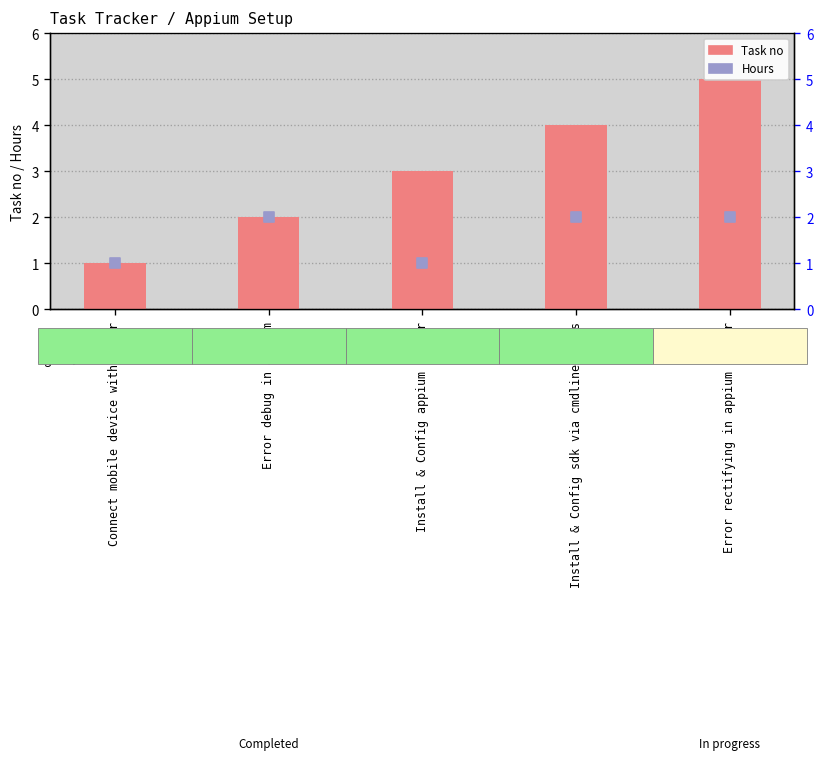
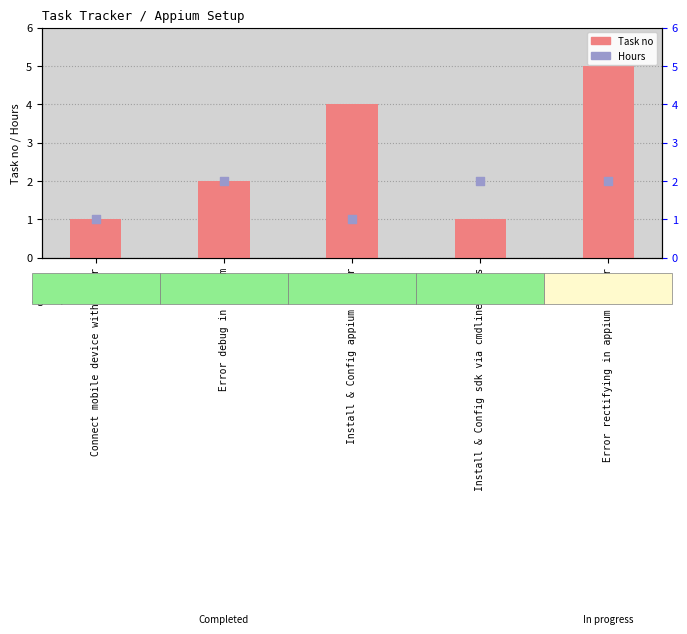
  {
    "Task no": {
      "Connect mobile device with Vysor": 1,
      "Error debug in appium": 2,
-     "Install & Config appium server": 3,
-     "Install & Config sdk via cmdline-tools": 4,
+     "Install & Config appium server": 4,
+     "Install & Config sdk via cmdline-tools": 1,
      "Error rectifying in appium server": 5
    }
  }
